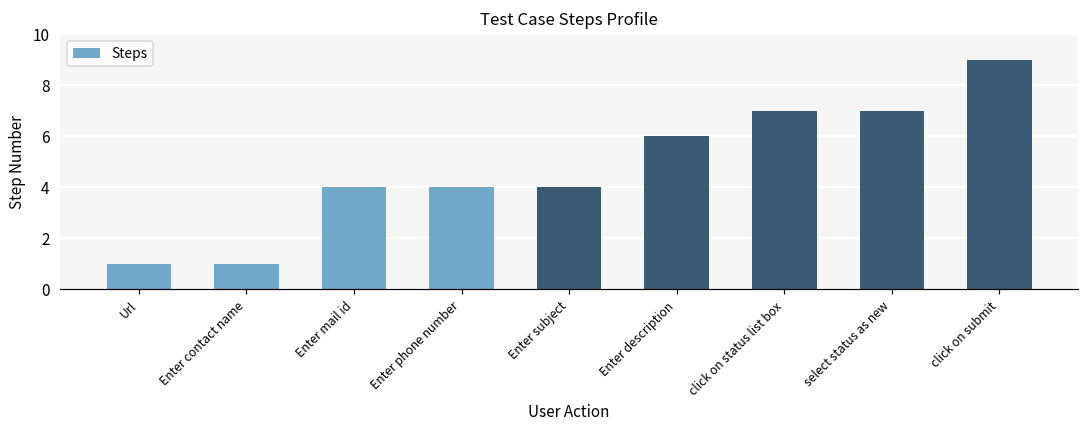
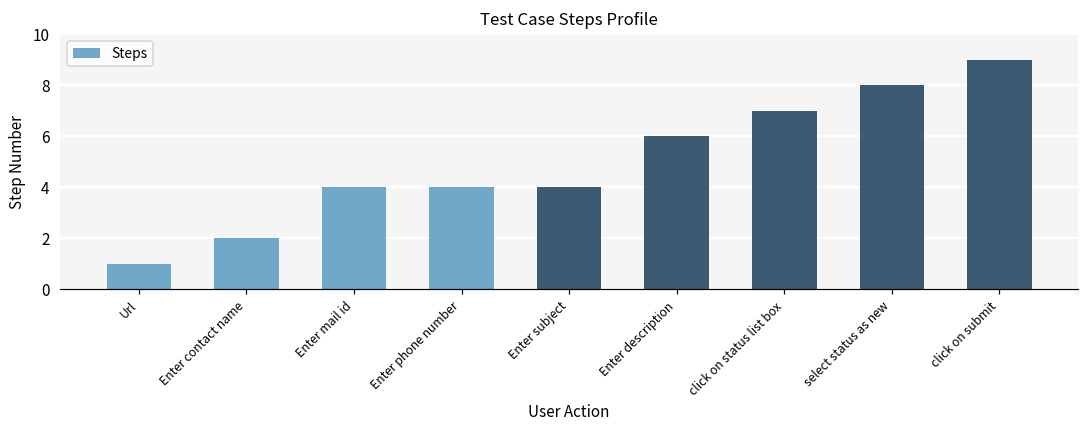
  {
    "Url": 1,
-   "Enter contact name": 1,
+   "Enter contact name": 2,
    "Enter mail id": 4,
    "Enter phone number": 4,
    "Enter subject": 4,
    "Enter description": 6,
    "click on status list box": 7,
-   "select status as new": 7,
+   "select status as new": 8,
    "click on submit": 9
  }
